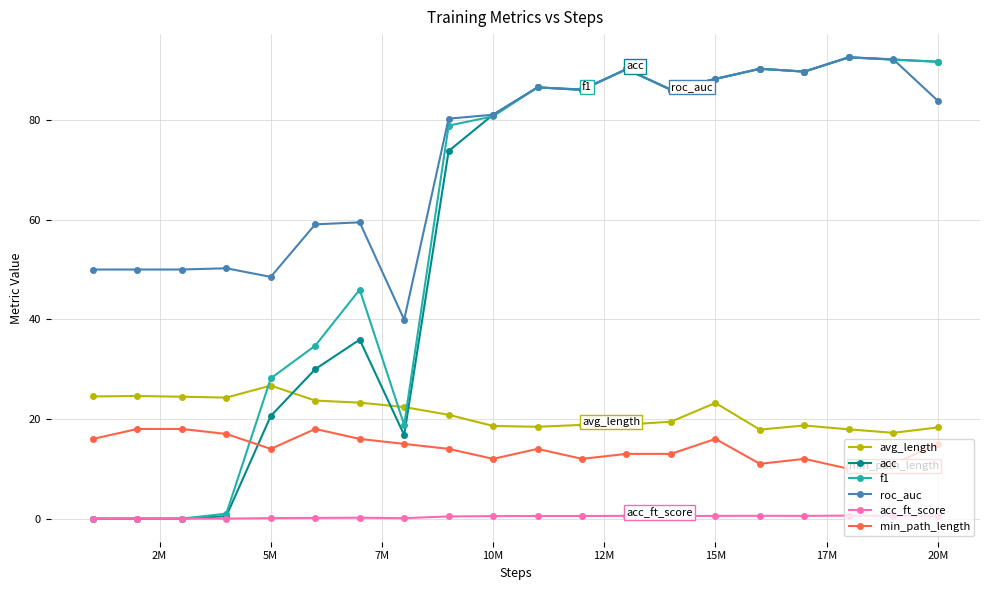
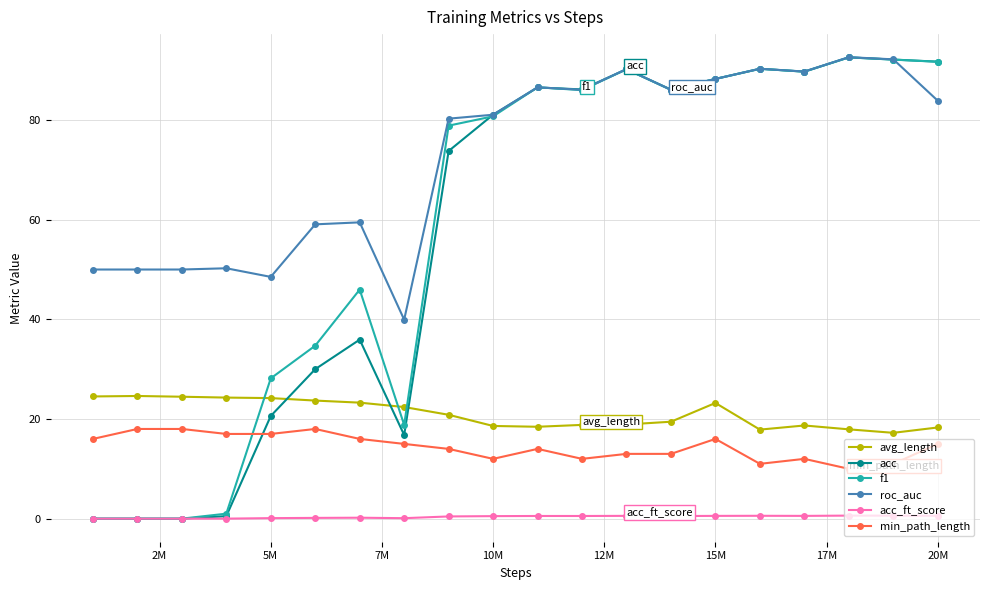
  {
    "avg_length": {
-     "5M": 27,
+     "5M": 24,
      "10M": 19,
      "15M": 23,
      "20M": 18
    },
    "roc_auc": {
      "5M": 49,
      "20M": 84
    },
    "acc_ft_score": {
      "5M": 0,
      "10M": 1,
      "15M": 1
    },
    "min_path_length": {
-     "5M": 14,
+     "5M": 17,
      "10M": 12,
      "15M": 16
    }
  }
